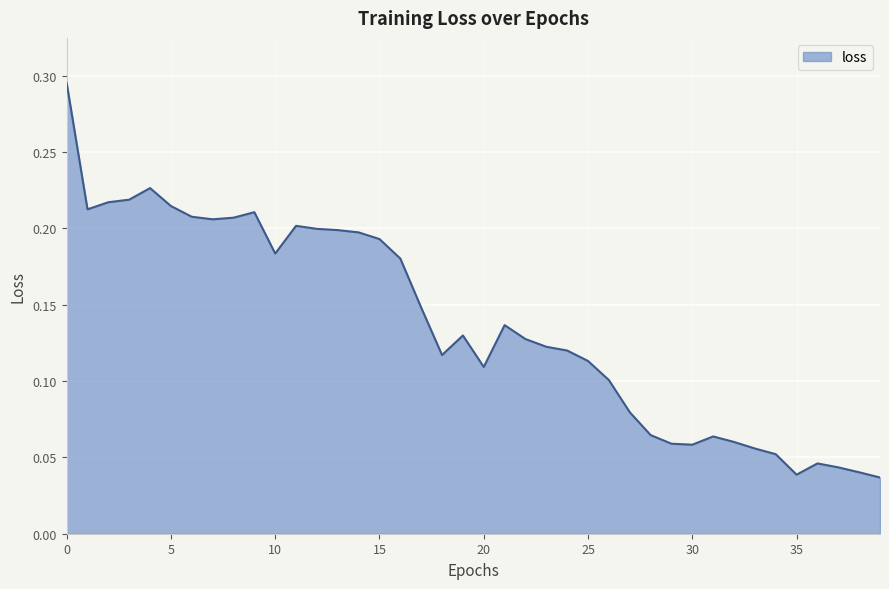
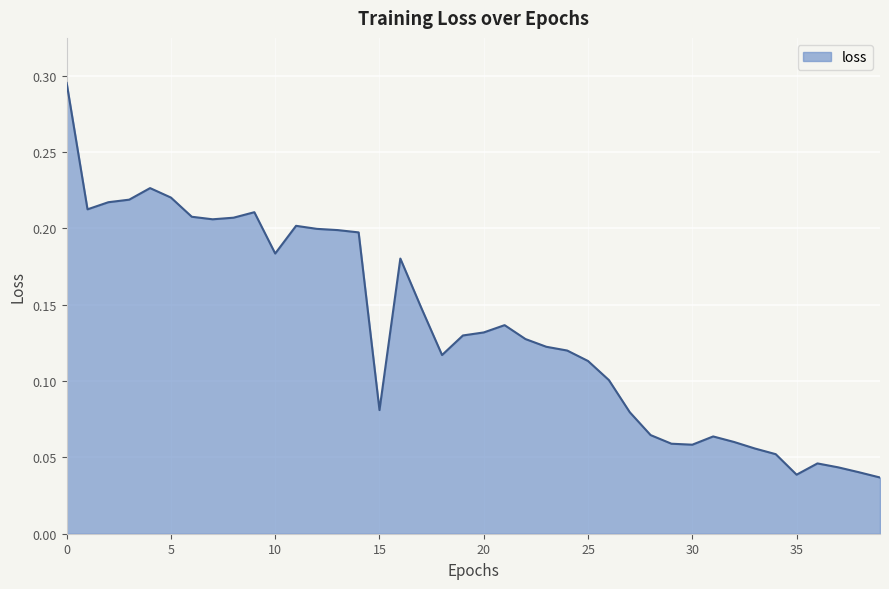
  {
    "0": 0.295,
-   "5": 0.215,
+   "5": 0.220,
    "10": 0.183,
-   "15": 0.193,
-   "20": 0.109,
+   "15": 0.081,
+   "20": 0.132,
    "25": 0.113,
    "30": 0.058,
    "35": 0.039
  }
